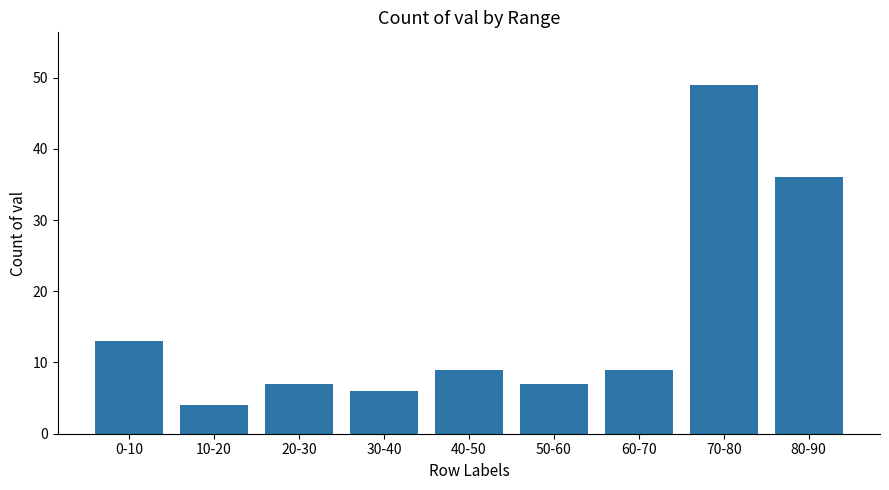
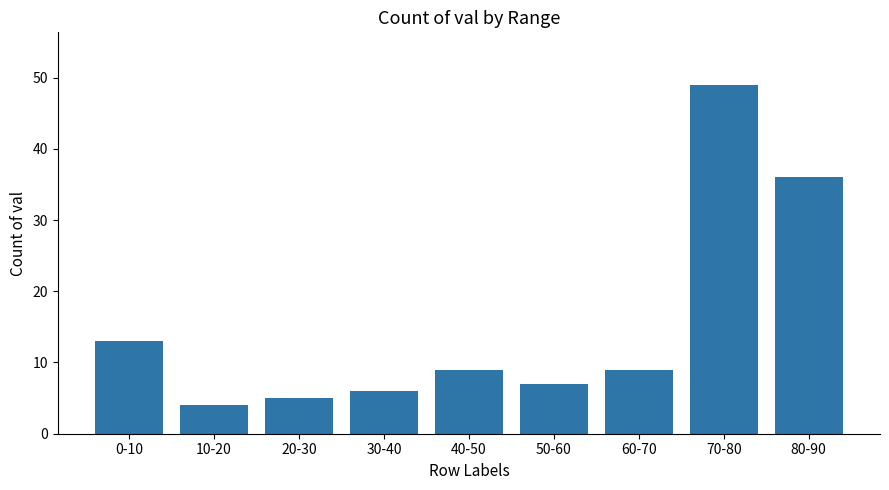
  {
    "0-10": 13,
    "10-20": 4,
-   "20-30": 7,
+   "20-30": 5,
    "30-40": 6,
    "40-50": 9,
    "50-60": 7,
    "60-70": 9,
    "70-80": 49,
    "80-90": 36
  }
